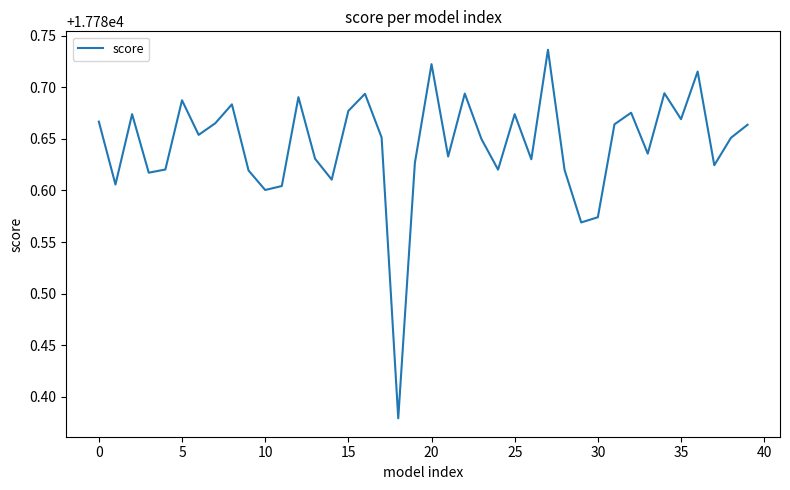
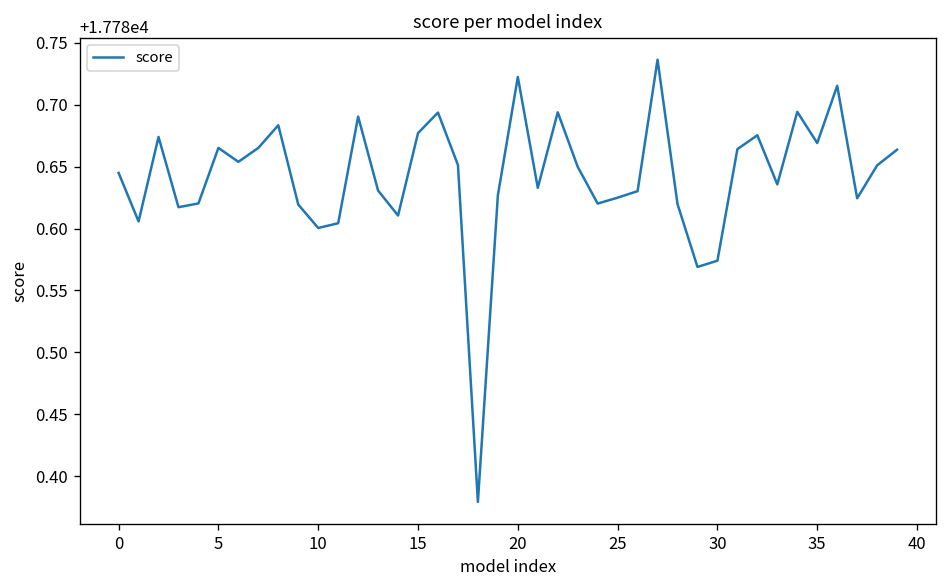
  {
-   "0": 17780.667,
-   "5": 17780.687,
+   "0": 17780.645,
+   "5": 17780.665,
    "10": 17780.600,
    "15": 17780.677,
    "20": 17780.722,
-   "25": 17780.674,
+   "25": 17780.625,
    "30": 17780.574,
    "35": 17780.669
  }
